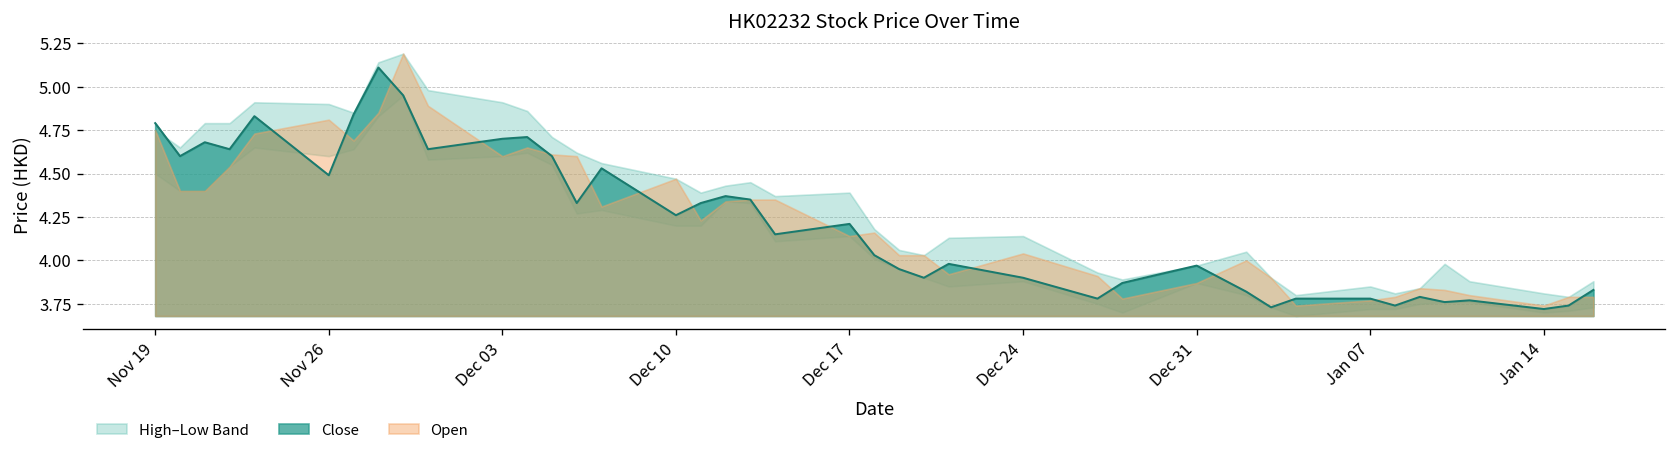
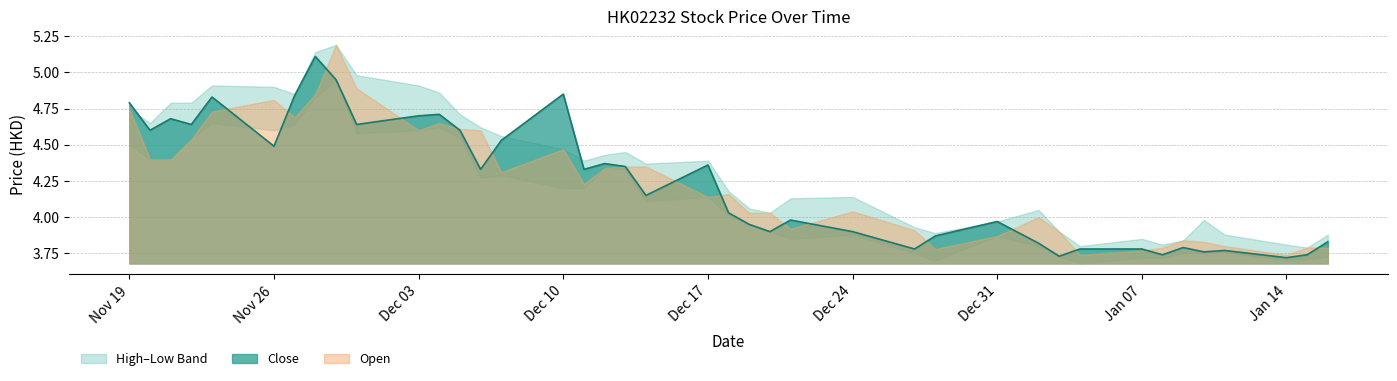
  {
    "Close": {
      "Nov 19": 4.79,
      "Nov 26": 4.49,
      "Dec 03": 4.70,
-     "Dec 10": 4.26,
-     "Dec 17": 4.21,
+     "Dec 10": 4.85,
+     "Dec 17": 4.36,
      "Dec 24": 3.90,
      "Jan 14": 3.72
    },
    "Open": {
      "Nov 26": 4.81,
      "Dec 03": 4.60,
      "Dec 17": 4.14,
      "Dec 24": 4.04,
      "Dec 31": 3.87,
      "Jan 14": 3.74
    }
  }
